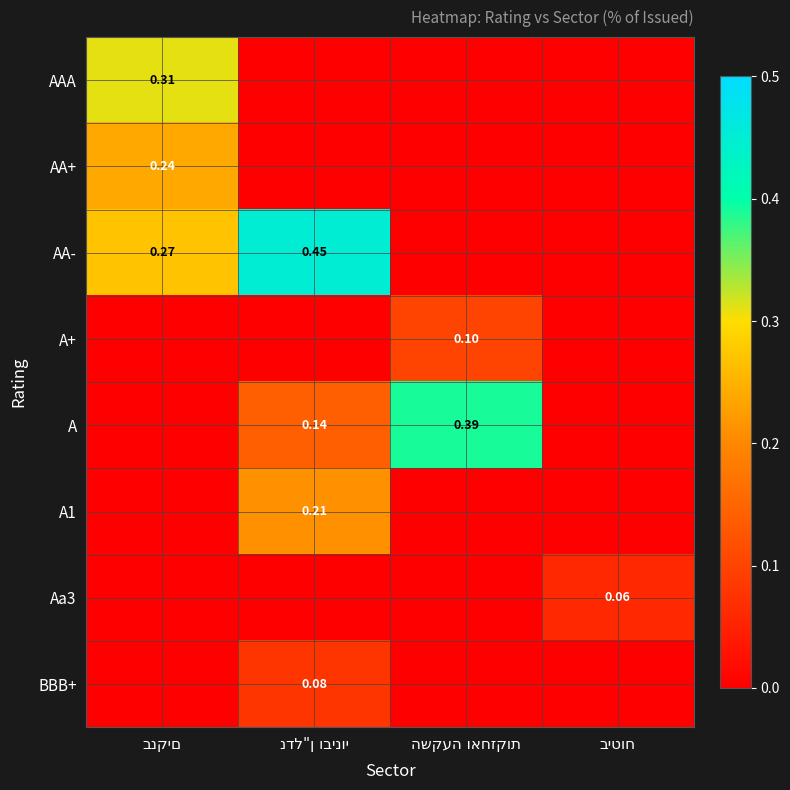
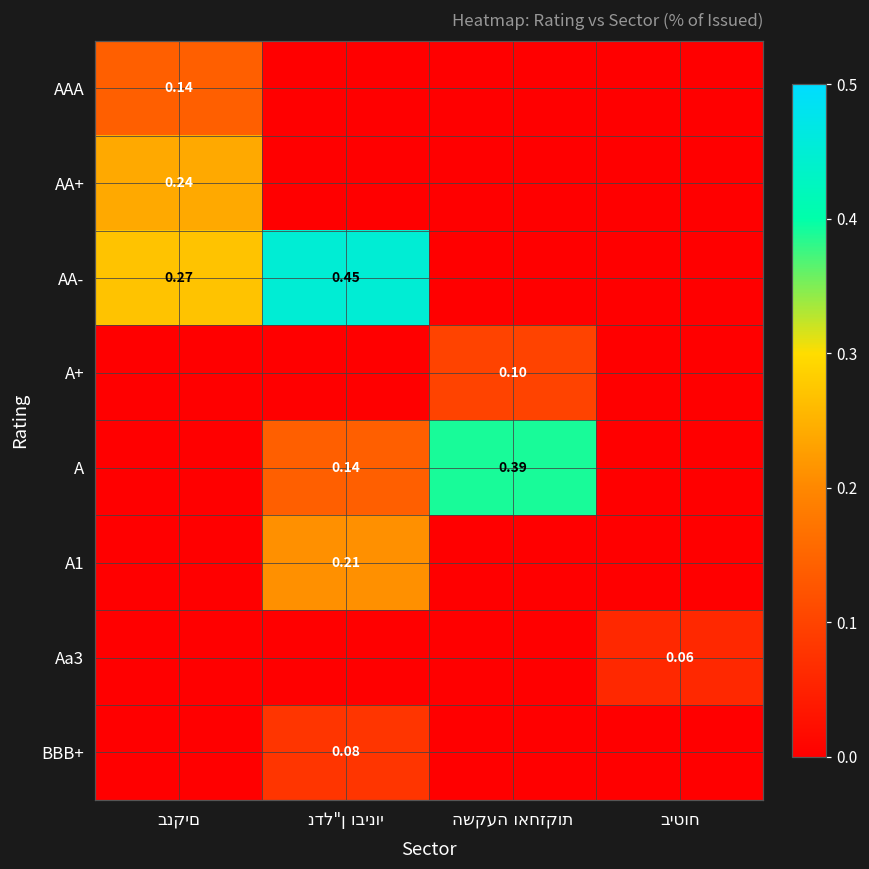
  {
    "AAA": {
-     "בנקים": 0.31
+     "בנקים": 0.14
    },
    "AA+": {
      "בנקים": 0.24
    },
    "AA-": {
      "בנקים": 0.27,
      "נדל\"ן ובינוי": 0.45
    },
    "A+": {
      "השקעה ואחזקות": 0.10
    },
    "A": {
      "נדל\"ן ובינוי": 0.14,
      "השקעה ואחזקות": 0.39
    },
    "A1": {
      "נדל\"ן ובינוי": 0.21
    },
    "Aa3": {
      "ביטוח": 0.06
    },
    "BBB+": {
      "נדל\"ן ובינוי": 0.08
    }
  }
